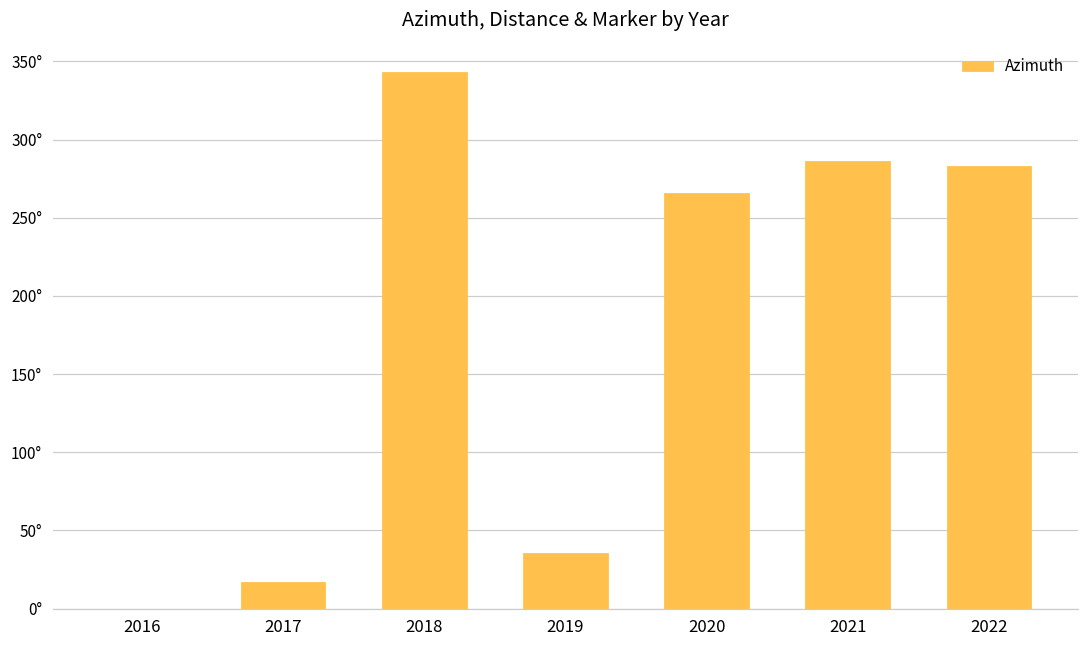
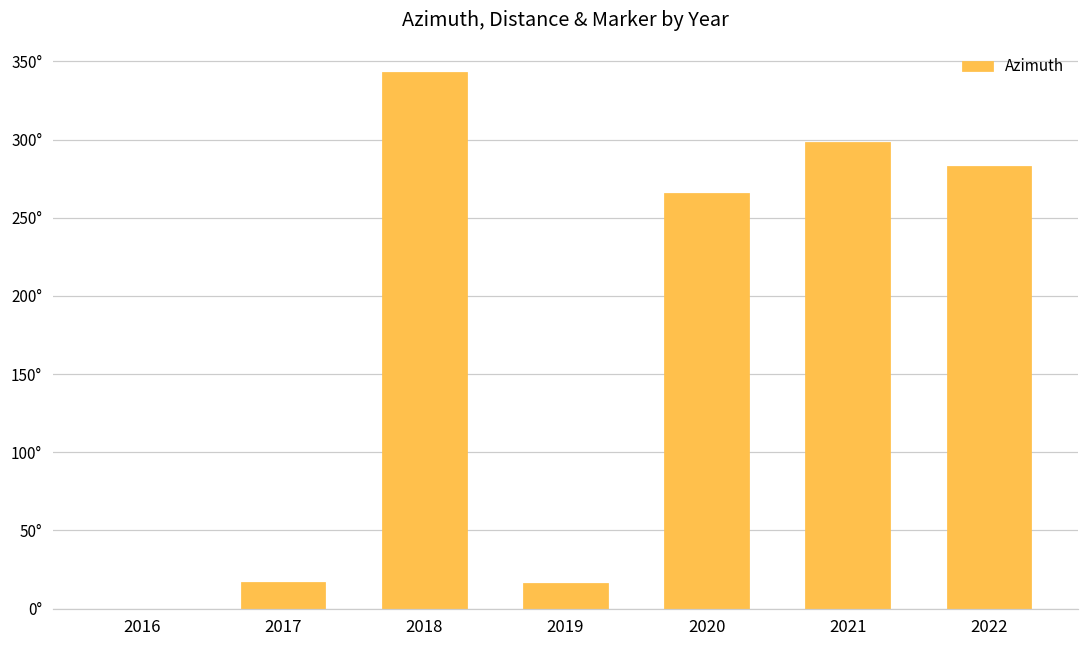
  {
    "2016": "0°",
    "2017": "17°",
    "2018": "344°",
-   "2019": "36°",
+   "2019": "16°",
    "2020": "266°",
-   "2021": "286°",
+   "2021": "298°",
    "2022": "283°"
  }
